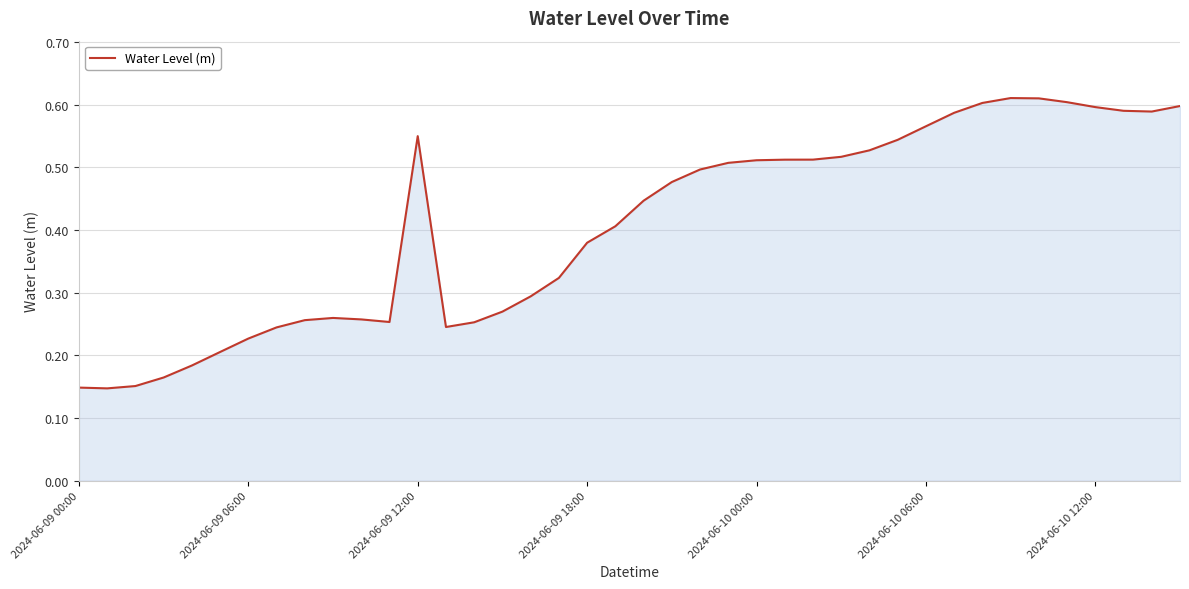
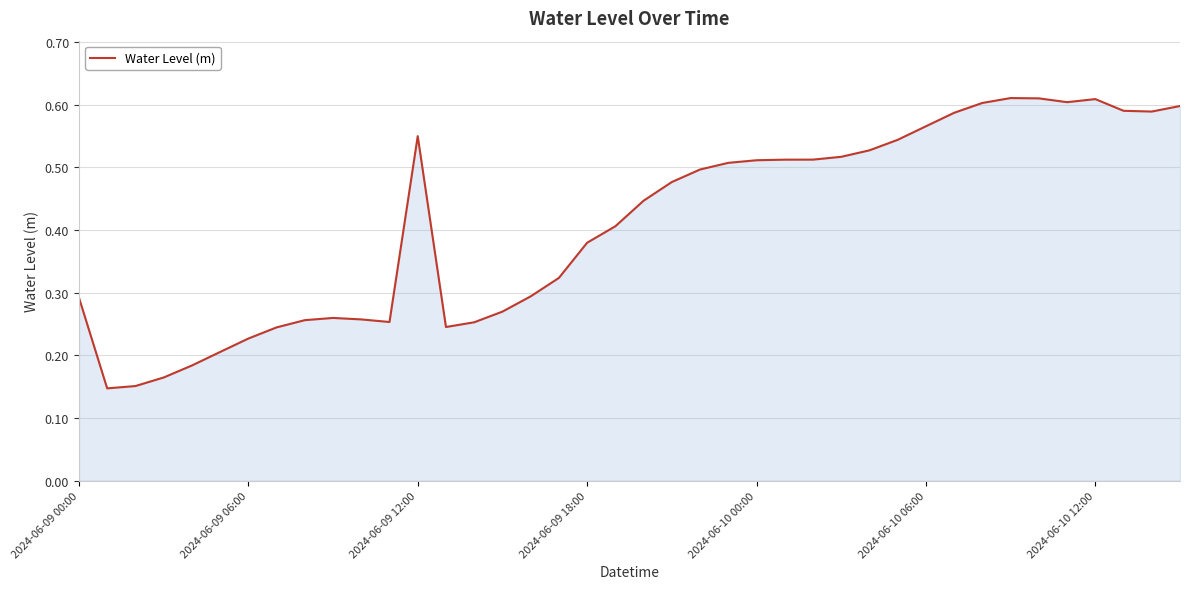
  {
-   "2024-06-09 00:00": 0.15,
+   "2024-06-09 00:00": 0.29,
    "2024-06-09 06:00": 0.23,
    "2024-06-09 12:00": 0.55,
    "2024-06-09 18:00": 0.38,
    "2024-06-10 00:00": 0.51,
    "2024-06-10 06:00": 0.57,
-   "2024-06-10 12:00": 0.60
+   "2024-06-10 12:00": 0.61
  }
